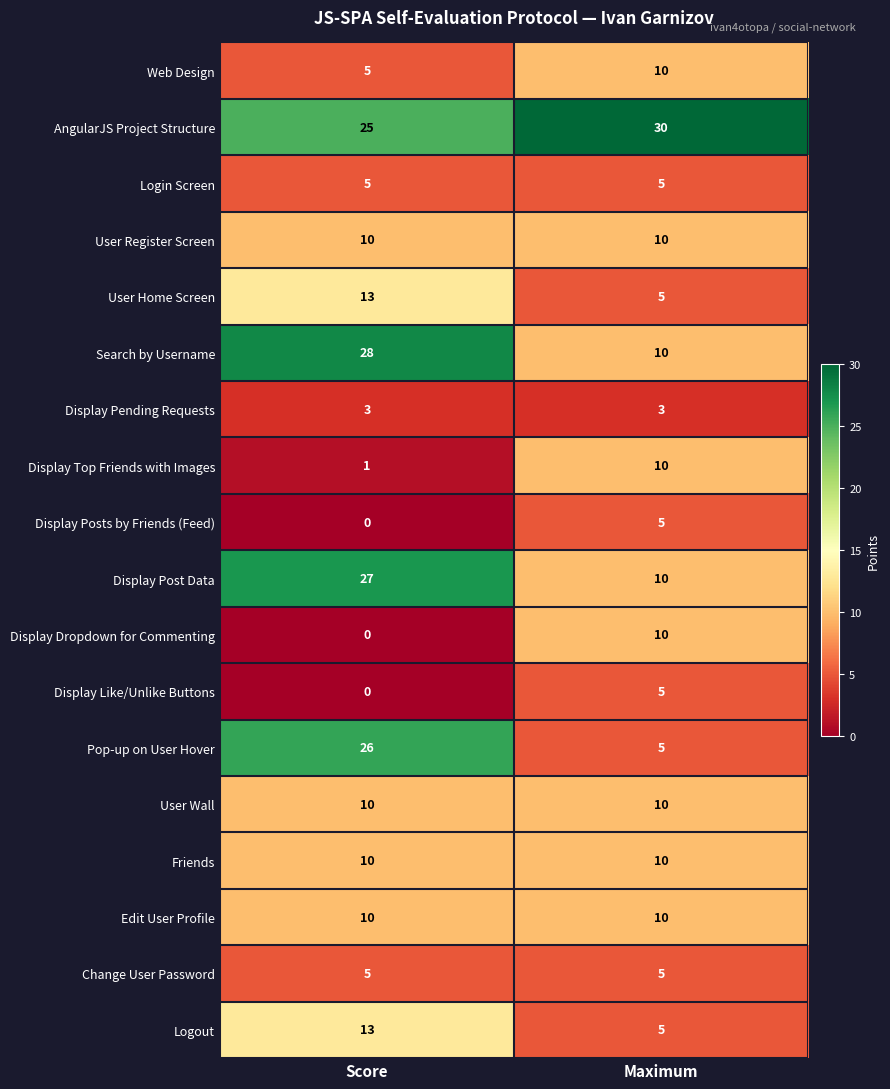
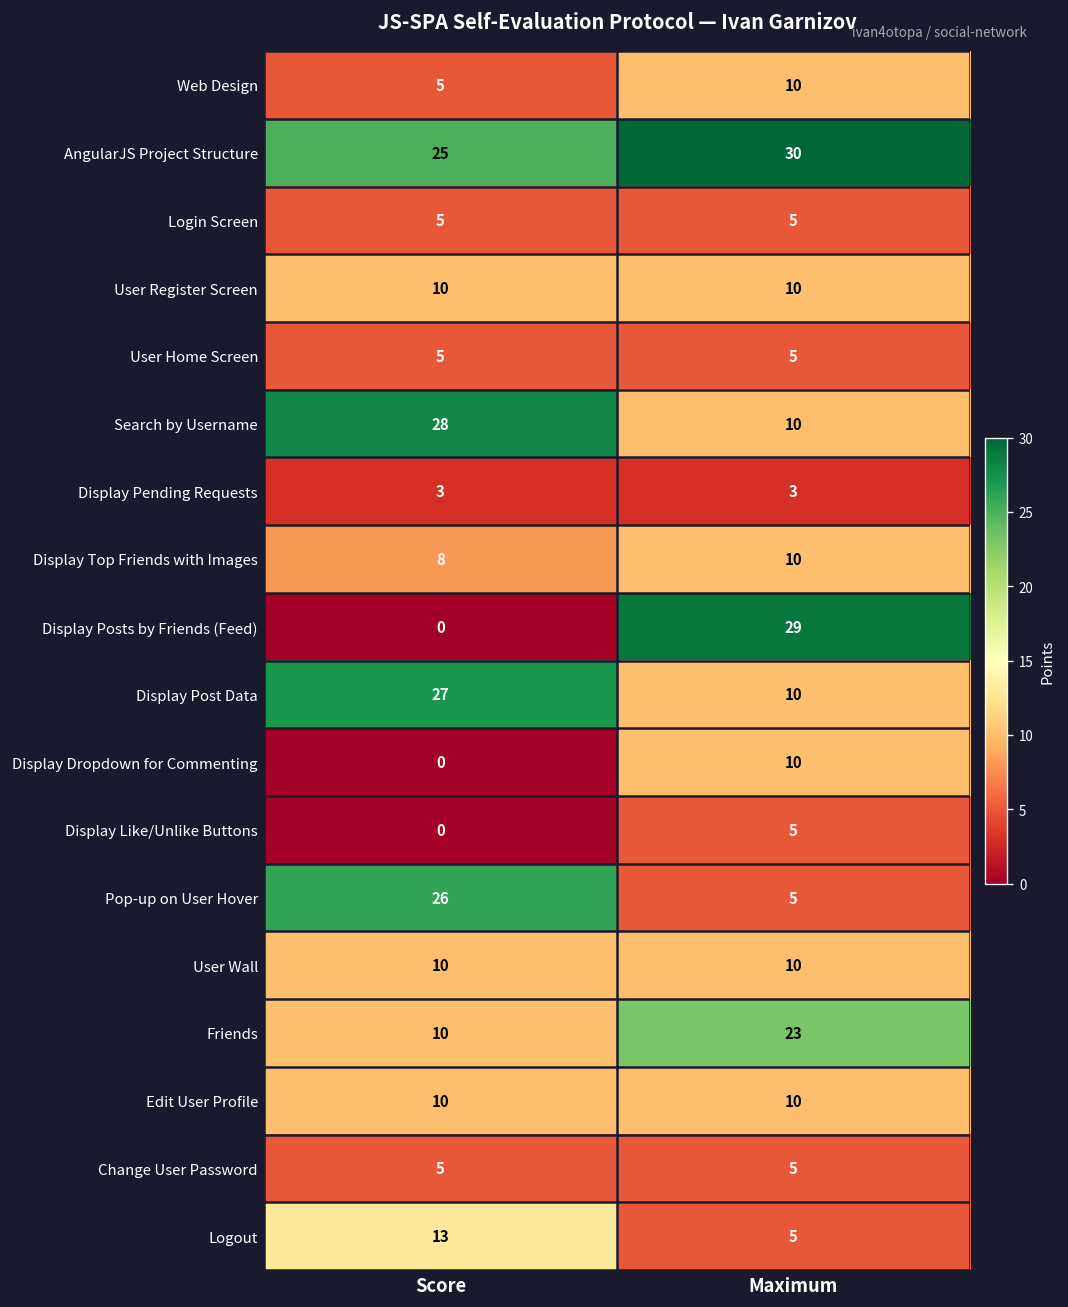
  {
    "Web Design": {
      "Score": 5,
      "Maximum": 10
    },
    "AngularJS Project Structure": {
      "Score": 25,
      "Maximum": 30
    },
    "Login Screen": {
      "Score": 5,
      "Maximum": 5
    },
    "User Register Screen": {
      "Score": 10,
      "Maximum": 10
    },
    "User Home Screen": {
-     "Score": 13,
+     "Score": 5,
      "Maximum": 5
    },
    "Search by Username": {
      "Score": 28,
      "Maximum": 10
    },
    "Display Pending Requests": {
      "Score": 3,
      "Maximum": 3
    },
    "Display Top Friends with Images": {
-     "Score": 1,
+     "Score": 8,
      "Maximum": 10
    },
    "Display Posts by Friends (Feed)": {
      "Score": 0,
-     "Maximum": 5
+     "Maximum": 29
    },
    "Display Post Data": {
      "Score": 27,
      "Maximum": 10
    },
    "Display Dropdown for Commenting": {
      "Score": 0,
      "Maximum": 10
    },
    "Display Like/Unlike Buttons": {
      "Score": 0,
      "Maximum": 5
    },
    "Pop-up on User Hover": {
      "Score": 26,
      "Maximum": 5
    },
    "User Wall": {
      "Score": 10,
      "Maximum": 10
    },
    "Friends": {
      "Score": 10,
-     "Maximum": 10
+     "Maximum": 23
    },
    "Edit User Profile": {
      "Score": 10,
      "Maximum": 10
    },
    "Change User Password": {
      "Score": 5,
      "Maximum": 5
    },
    "Logout": {
      "Score": 13,
      "Maximum": 5
    }
  }
